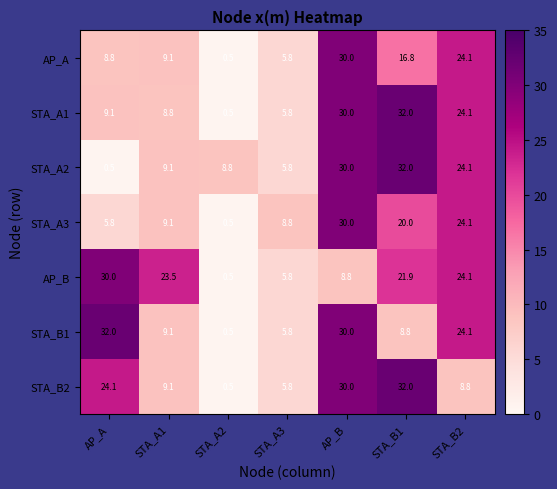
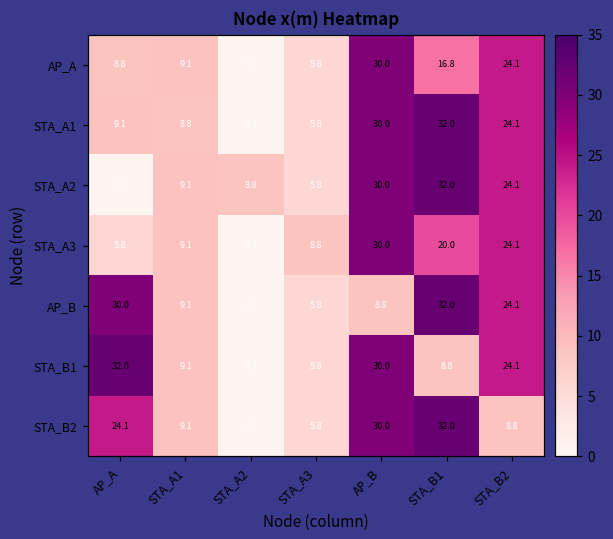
  {
    "AP_A": {
      "AP_A": 8.8,
      "STA_A1": 9.1,
      "AP_B": 30.0,
      "STA_B1": 16.8,
      "STA_B2": 24.1
    },
    "STA_A1": {
      "AP_A": 9.1,
      "STA_A1": 8.8,
      "AP_B": 30.0,
      "STA_B1": 32.0,
      "STA_B2": 24.1
    },
    "STA_A2": {
      "STA_A1": 9.1,
      "STA_A2": 8.8,
      "AP_B": 30.0,
      "STA_B1": 32.0,
      "STA_B2": 24.1
    },
    "STA_A3": {
      "STA_A1": 9.1,
      "STA_A3": 8.8,
      "AP_B": 30.0,
      "STA_B1": 20.0,
      "STA_B2": 24.1
    },
    "AP_B": {
      "AP_A": 30.0,
-     "STA_A1": 23.5,
+     "STA_A1": 9.1,
      "AP_B": 8.8,
-     "STA_B1": 21.9,
+     "STA_B1": 32.0,
      "STA_B2": 24.1
    },
    "STA_B1": {
      "AP_A": 32.0,
      "STA_A1": 9.1,
      "AP_B": 30.0,
      "STA_B1": 8.8,
      "STA_B2": 24.1
    },
    "STA_B2": {
      "AP_A": 24.1,
      "STA_A1": 9.1,
      "AP_B": 30.0,
      "STA_B1": 32.0,
      "STA_B2": 8.8
    }
  }
